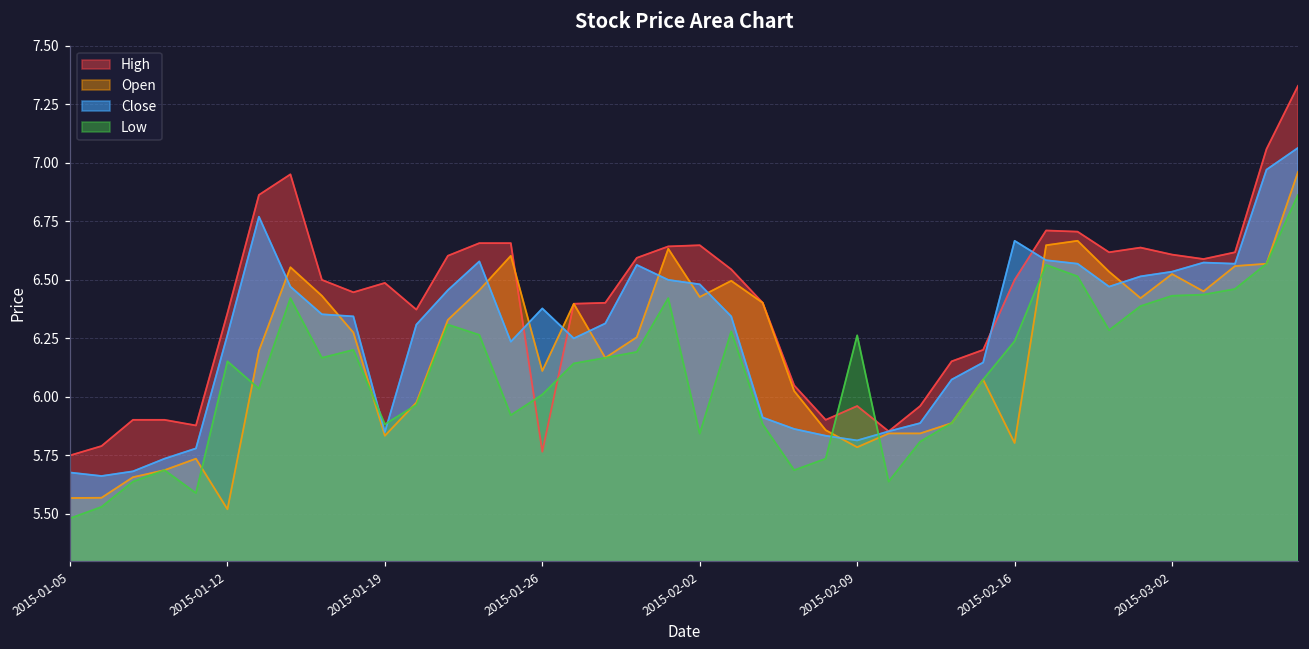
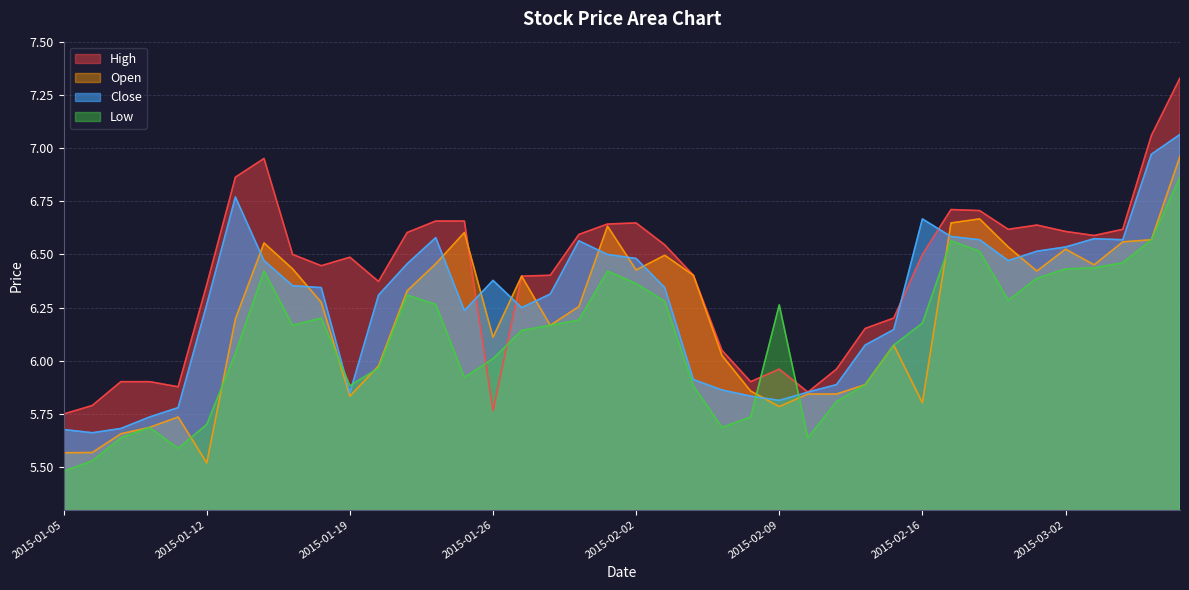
  {
    "High": {
      "2015-01-05": 5.75,
      "2015-01-12": 6.36,
      "2015-01-19": 6.49,
      "2015-01-26": 5.77,
      "2015-02-02": 6.65,
      "2015-02-09": 5.96,
      "2015-02-16": 6.50,
      "2015-03-02": 6.61
    },
    "Open": {
      "2015-01-05": 5.57,
      "2015-01-12": 5.52,
      "2015-01-19": 5.83,
      "2015-01-26": 6.11,
      "2015-02-02": 6.43,
      "2015-02-09": 5.79,
      "2015-02-16": 5.80
    },
    "Close": {
      "2015-01-05": 5.68,
      "2015-01-12": 6.27,
      "2015-01-19": 5.85,
      "2015-01-26": 6.38,
      "2015-02-02": 6.48,
      "2015-02-09": 5.81,
      "2015-02-16": 6.67
    },
    "Low": {
      "2015-01-05": 5.48,
-     "2015-01-12": 6.15,
+     "2015-01-12": 5.70,
      "2015-01-19": 5.88,
      "2015-01-26": 6.01,
-     "2015-02-02": 5.84,
+     "2015-02-02": 6.36,
      "2015-02-09": 6.26,
-     "2015-02-16": 6.24,
+     "2015-02-16": 6.18,
      "2015-03-02": 6.43
    }
  }
